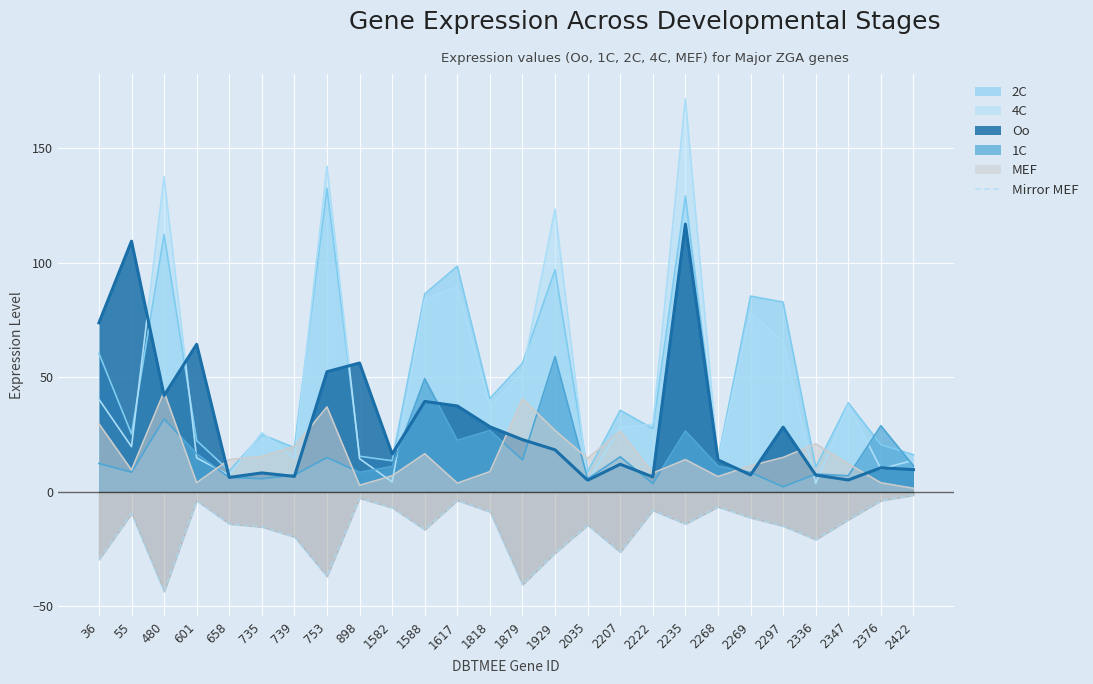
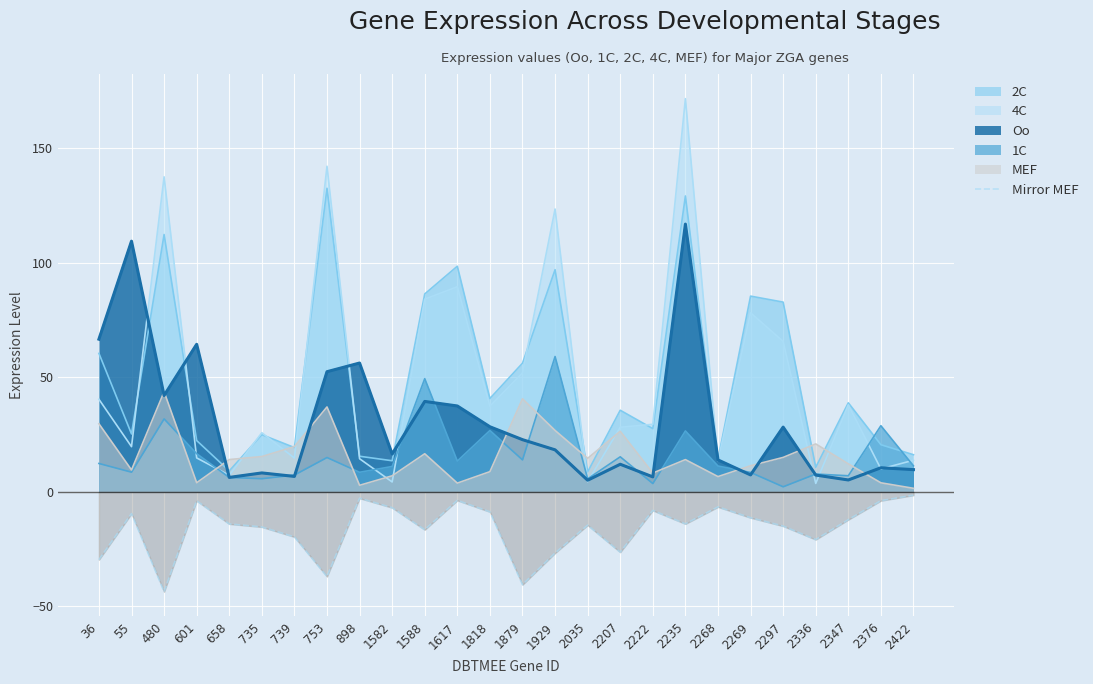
  {
    "Oo": {
-     "36": 74,
+     "36": 67,
      "55": 109,
      "480": 42,
      "601": 64,
      "735": 8,
      "753": 52,
      "898": 56,
      "1582": 16,
      "1588": 39,
      "1617": 37,
      "1818": 28,
      "1879": 23,
      "1929": 18,
      "2207": 12,
      "2222": 6,
      "2235": 117,
      "2297": 28,
      "2347": 5,
      "2422": 10
    },
    "1C": {
      "36": 12,
      "480": 32,
      "601": 17,
      "735": 6,
      "753": 15,
      "898": 9,
      "1582": 11,
      "1588": 49,
-     "1617": 22,
+     "1617": 13,
      "1818": 27,
      "1879": 14,
      "1929": 59,
      "2207": 15,
      "2222": 4,
      "2235": 27,
      "2268": 11,
      "2297": 2,
      "2347": 7,
      "2376": 29,
      "2422": 11
    }
  }
